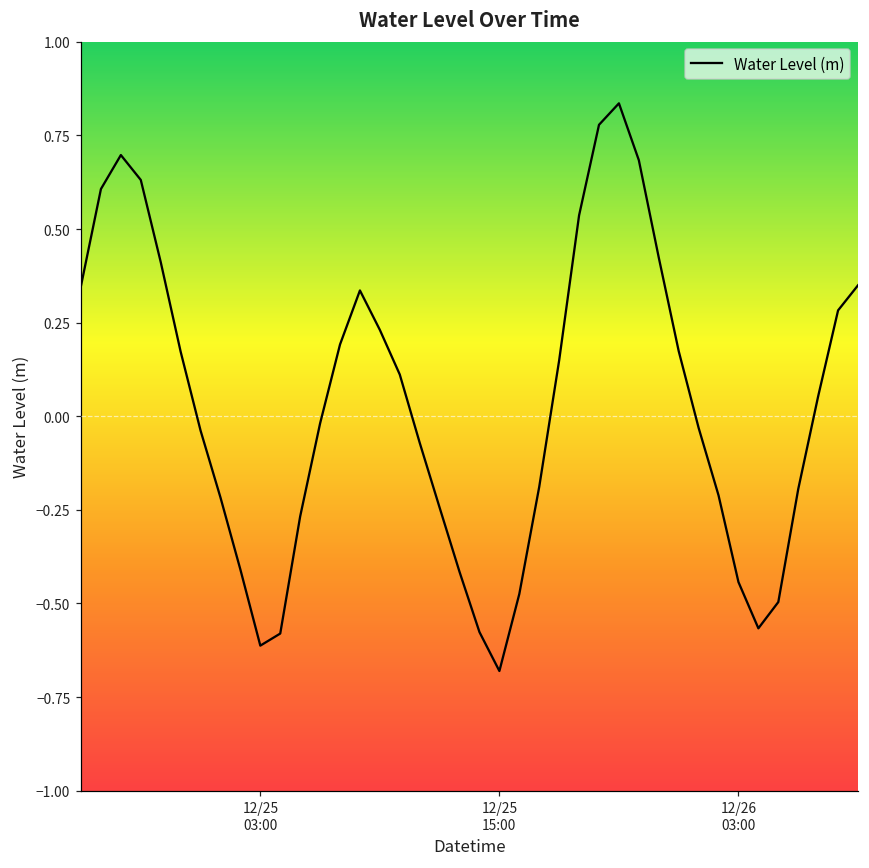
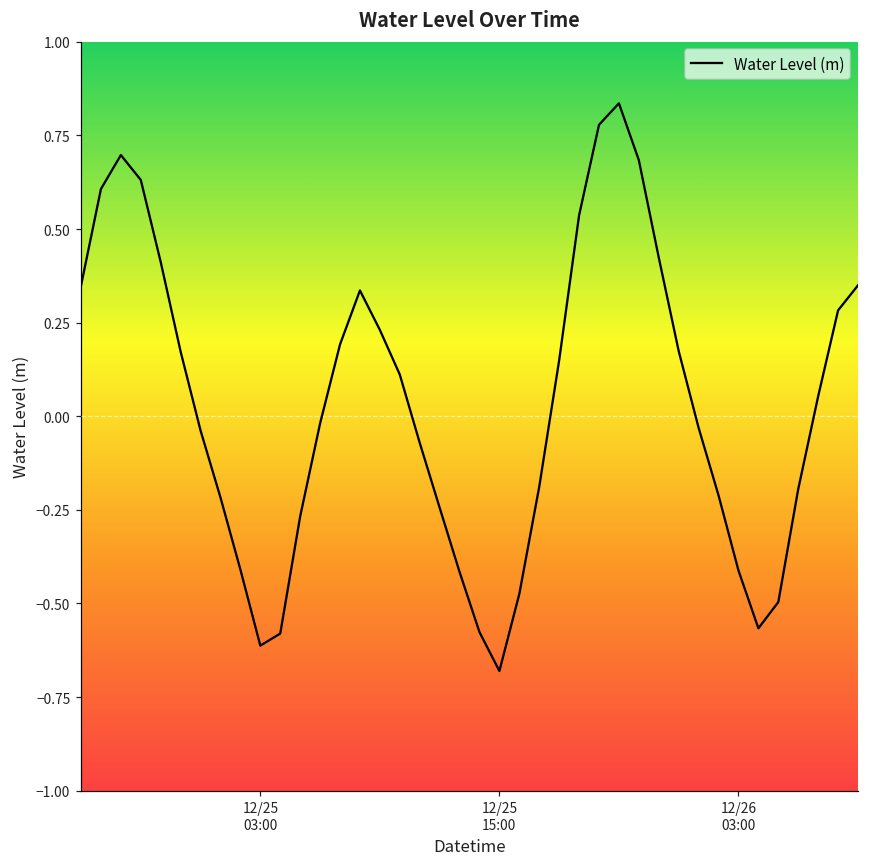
  {
    "12/25 03:00": -0.61,
    "12/25 15:00": -0.68,
-   "12/26 03:00": -0.44
+   "12/26 03:00": -0.41
  }
